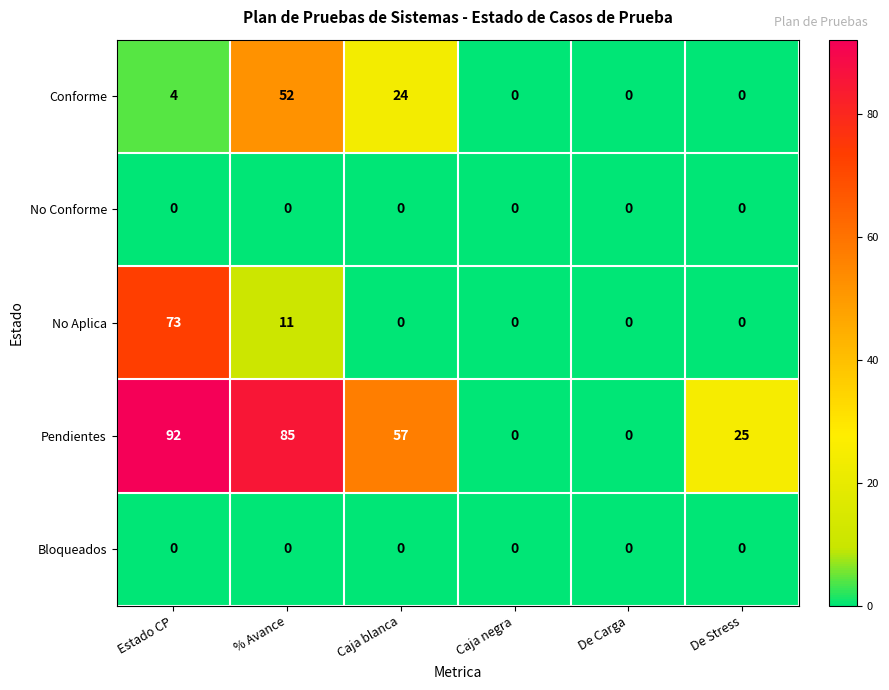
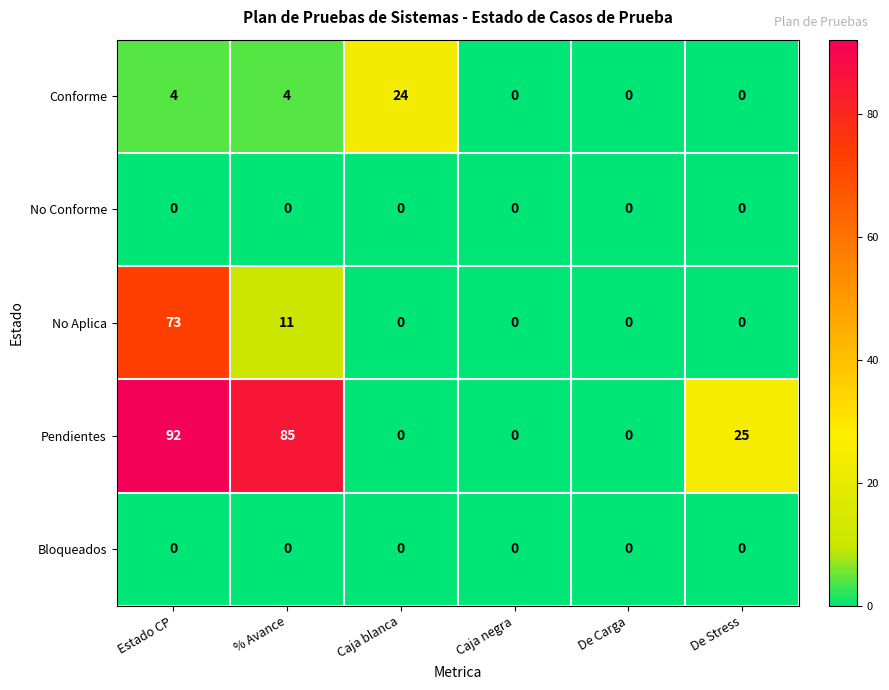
  {
    "Conforme": {
      "Estado CP": 4,
-     "% Avance": 52,
+     "% Avance": 4,
      "Caja blanca": 24,
      "Caja negra": 0,
      "De Carga": 0,
      "De Stress": 0
    },
    "No Conforme": {
      "Estado CP": 0,
      "% Avance": 0,
      "Caja blanca": 0,
      "Caja negra": 0,
      "De Carga": 0,
      "De Stress": 0
    },
    "No Aplica": {
      "Estado CP": 73,
      "% Avance": 11,
      "Caja blanca": 0,
      "Caja negra": 0,
      "De Carga": 0,
      "De Stress": 0
    },
    "Pendientes": {
      "Estado CP": 92,
      "% Avance": 85,
-     "Caja blanca": 57,
+     "Caja blanca": 0,
      "Caja negra": 0,
      "De Carga": 0,
      "De Stress": 25
    },
    "Bloqueados": {
      "Estado CP": 0,
      "% Avance": 0,
      "Caja blanca": 0,
      "Caja negra": 0,
      "De Carga": 0,
      "De Stress": 0
    }
  }
